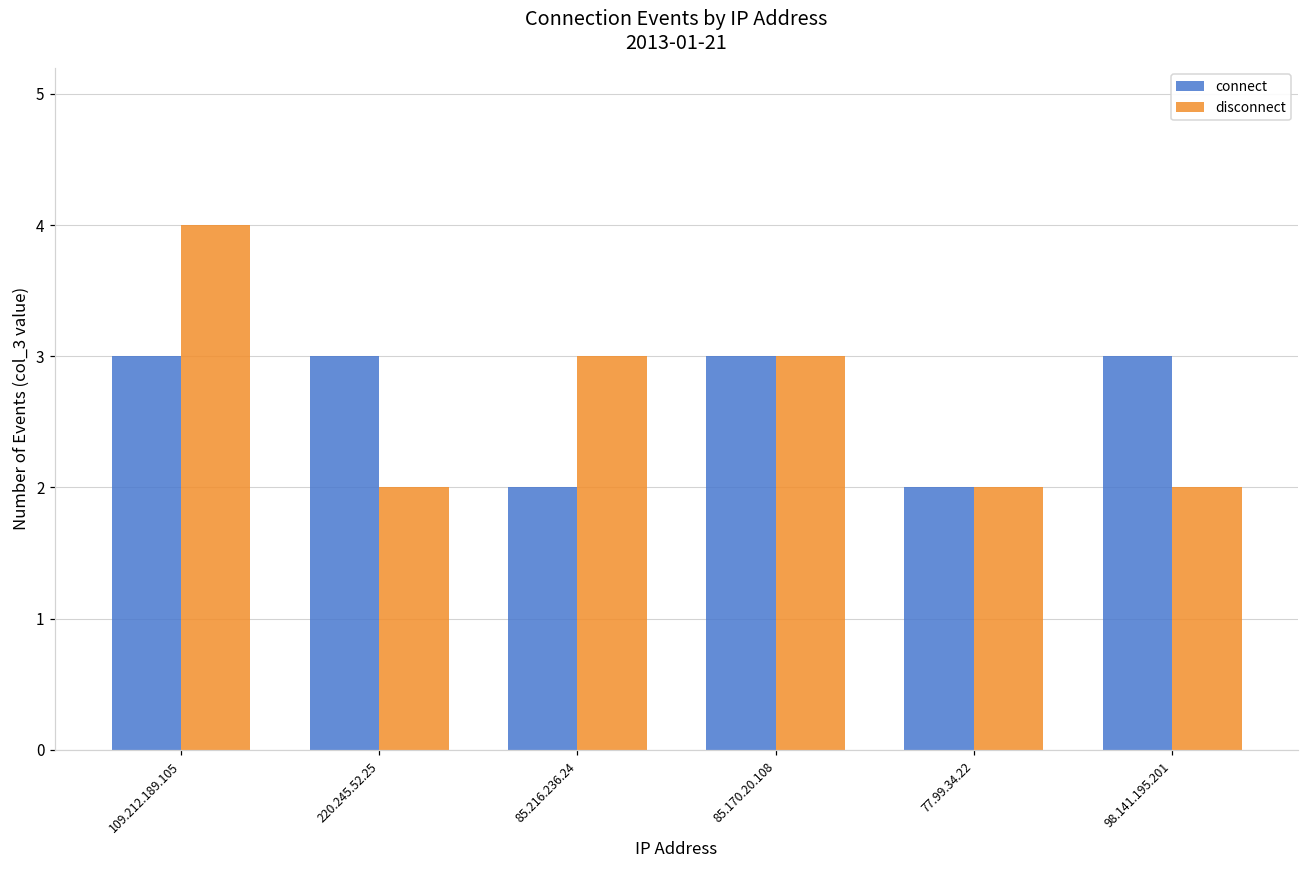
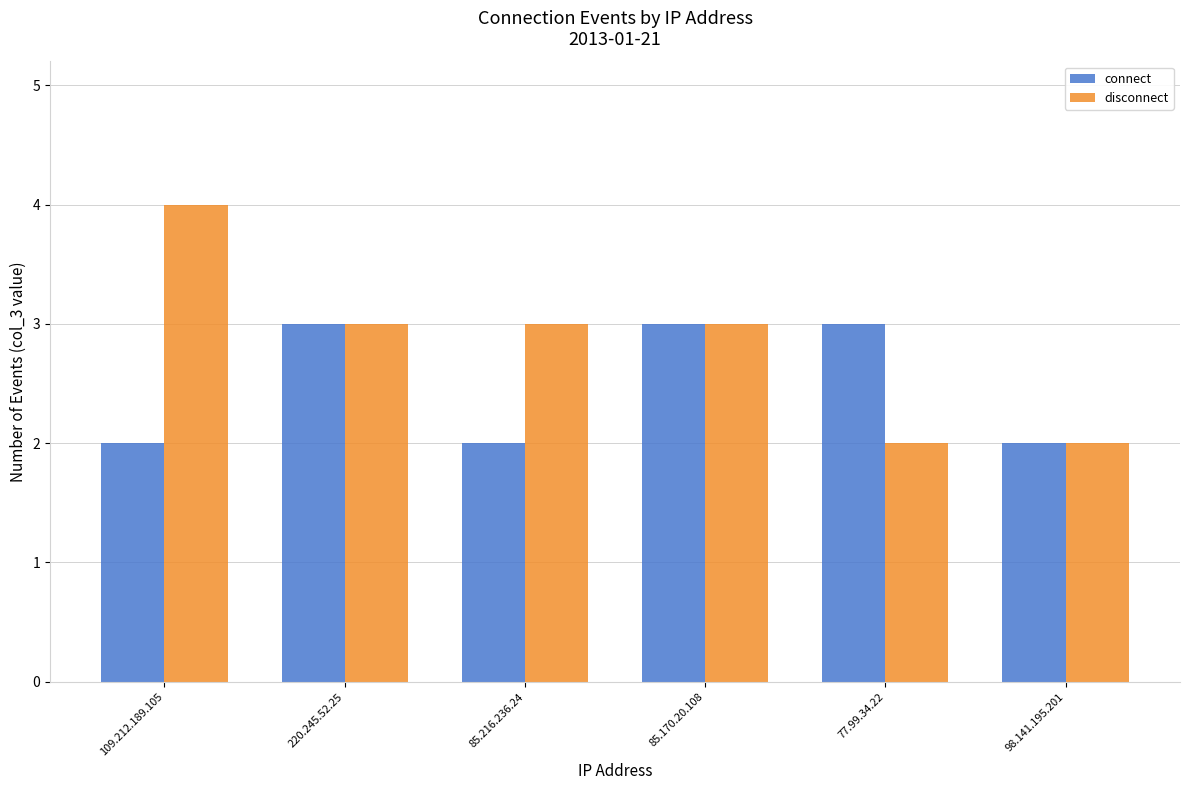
  {
    "connect": {
-     "109.212.189.105": 3,
+     "109.212.189.105": 2,
      "220.245.52.25": 3,
      "85.216.236.24": 2,
      "85.170.20.108": 3,
-     "77.99.34.22": 2,
-     "98.141.195.201": 3
+     "77.99.34.22": 3,
+     "98.141.195.201": 2
    },
    "disconnect": {
      "109.212.189.105": 4,
-     "220.245.52.25": 2,
+     "220.245.52.25": 3,
      "85.216.236.24": 3,
      "85.170.20.108": 3,
      "77.99.34.22": 2,
      "98.141.195.201": 2
    }
  }
